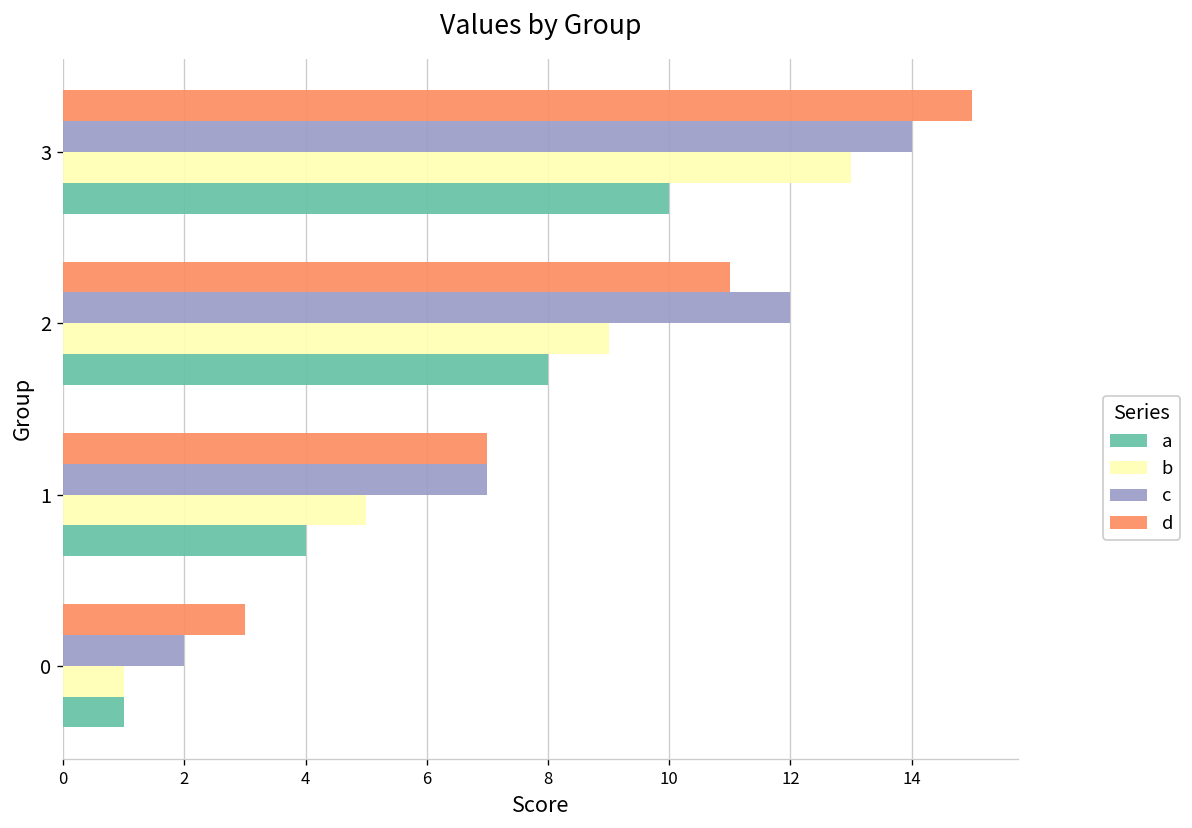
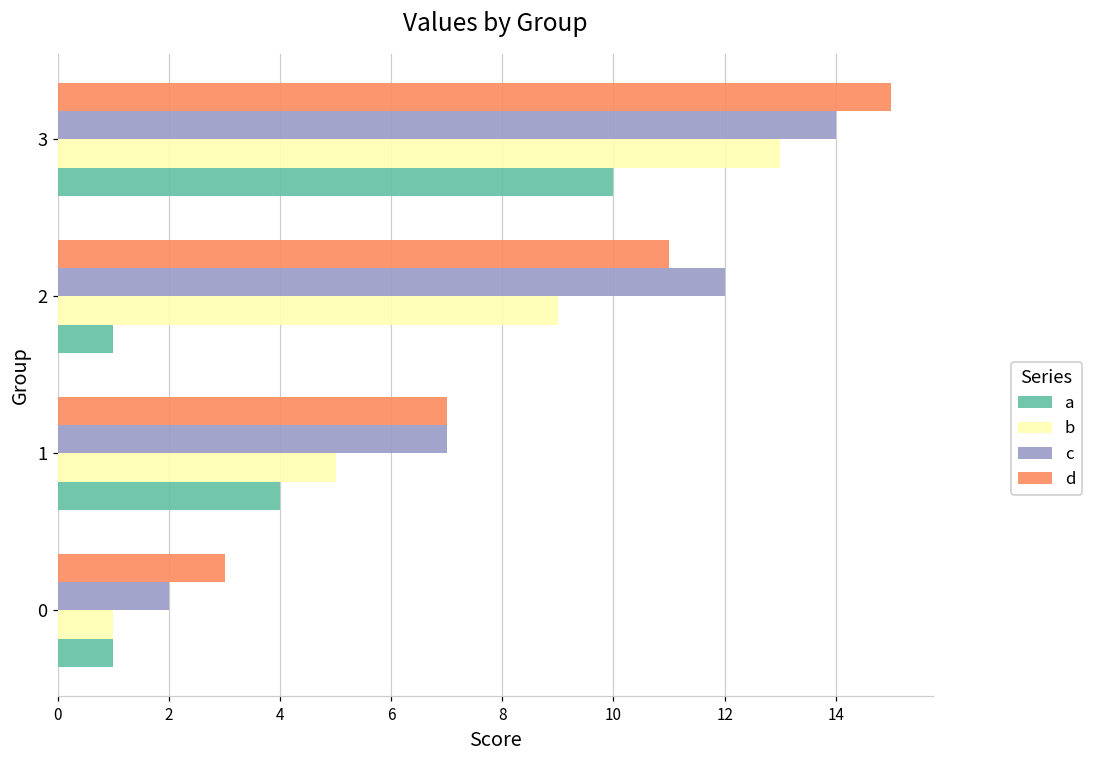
  {
    "a": {
      "3": 10,
-     "2": 8,
+     "2": 1,
      "1": 4,
      "0": 1
    },
    "b": {
      "3": 13,
      "2": 9,
      "1": 5,
      "0": 1
    },
    "c": {
      "3": 14,
      "2": 12,
      "1": 7,
      "0": 2
    },
    "d": {
      "3": 15,
      "2": 11,
      "1": 7,
      "0": 3
    }
  }
